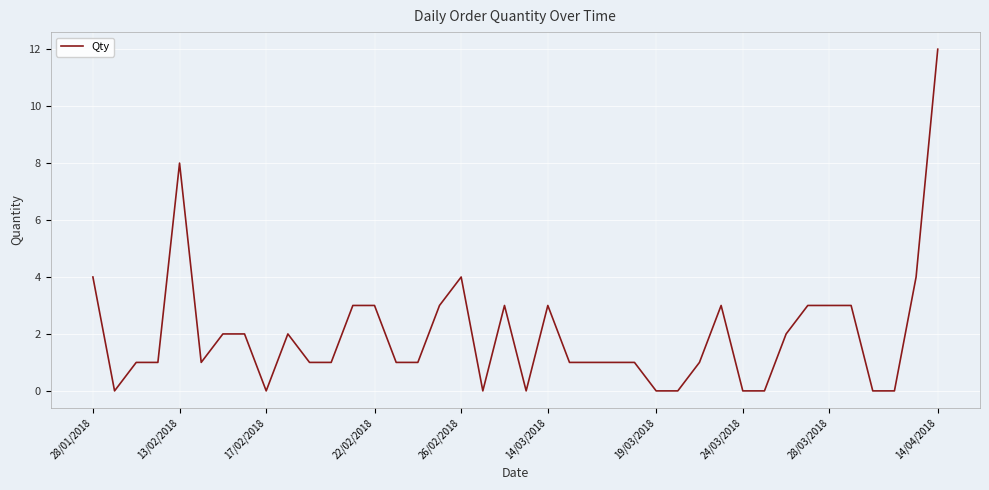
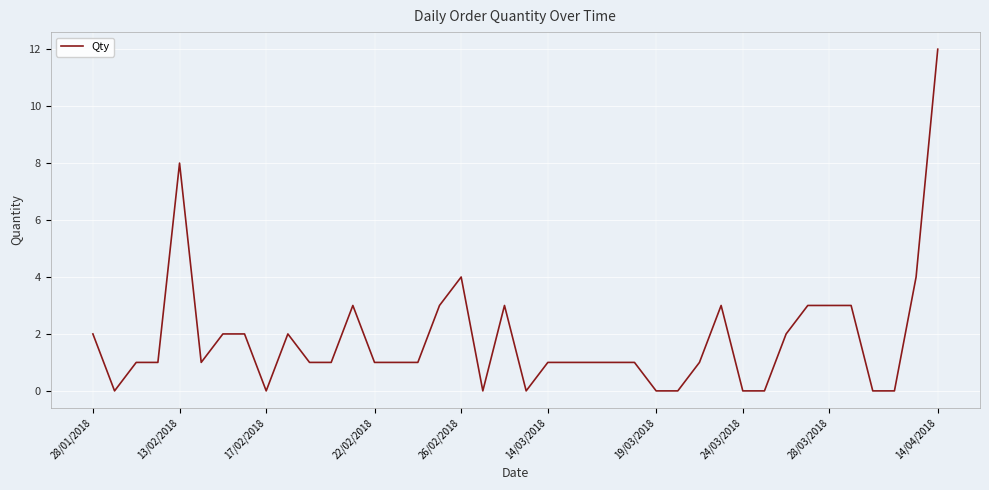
  {
-   "28/01/2018": 4,
+   "28/01/2018": 2,
    "13/02/2018": 8,
    "17/02/2018": 0,
-   "22/02/2018": 3,
+   "22/02/2018": 1,
    "26/02/2018": 4,
-   "14/03/2018": 3,
+   "14/03/2018": 1,
    "19/03/2018": 0,
    "24/03/2018": 0,
    "28/03/2018": 3,
    "14/04/2018": 12
  }
